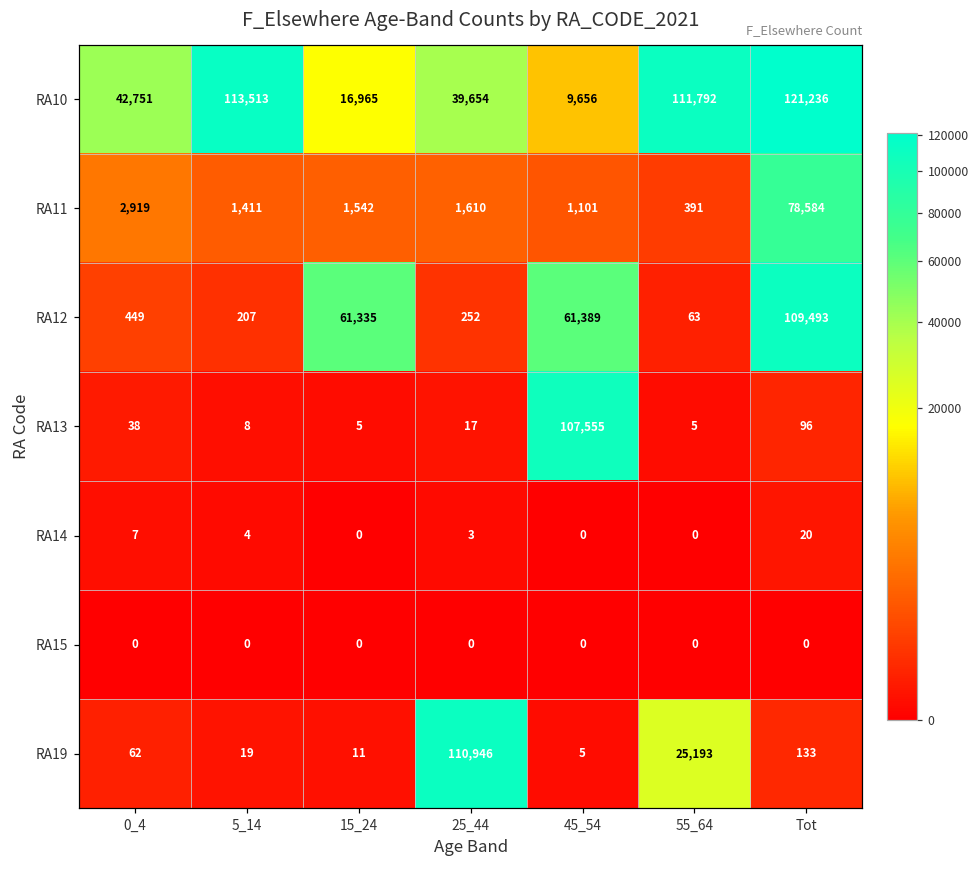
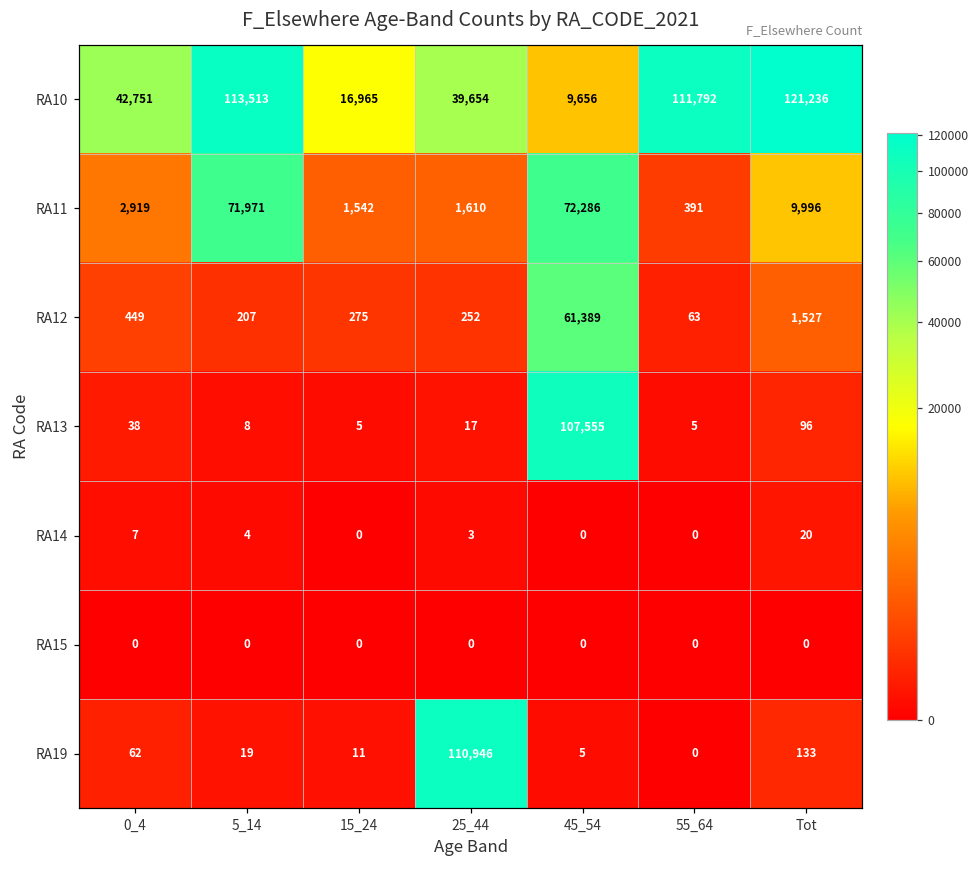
  {
    "RA10": {
      "0_4": "42,751",
      "5_14": "113,513",
      "15_24": "16,965",
      "25_44": "39,654",
      "45_54": "9,656",
      "55_64": "111,792",
      "Tot": "121,236"
    },
    "RA11": {
      "0_4": "2,919",
-     "5_14": "1,411",
+     "5_14": "71,971",
      "15_24": "1,542",
      "25_44": "1,610",
-     "45_54": "1,101",
+     "45_54": "72,286",
      "55_64": "391",
-     "Tot": "78,584"
+     "Tot": "9,996"
    },
    "RA12": {
      "0_4": "449",
      "5_14": "207",
-     "15_24": "61,335",
+     "15_24": "275",
      "25_44": "252",
      "45_54": "61,389",
      "55_64": "63",
-     "Tot": "109,493"
+     "Tot": "1,527"
    },
    "RA13": {
      "0_4": "38",
      "5_14": "8",
      "15_24": "5",
      "25_44": "17",
      "45_54": "107,555",
      "55_64": "5",
      "Tot": "96"
    },
    "RA14": {
      "0_4": "7",
      "5_14": "4",
      "15_24": "0",
      "25_44": "3",
      "45_54": "0",
      "55_64": "0",
      "Tot": "20"
    },
    "RA15": {
      "0_4": "0",
      "5_14": "0",
      "15_24": "0",
      "25_44": "0",
      "45_54": "0",
      "55_64": "0",
      "Tot": "0"
    },
    "RA19": {
      "0_4": "62",
      "5_14": "19",
      "15_24": "11",
      "25_44": "110,946",
      "45_54": "5",
-     "55_64": "25,193",
+     "55_64": "0",
      "Tot": "133"
    }
  }
